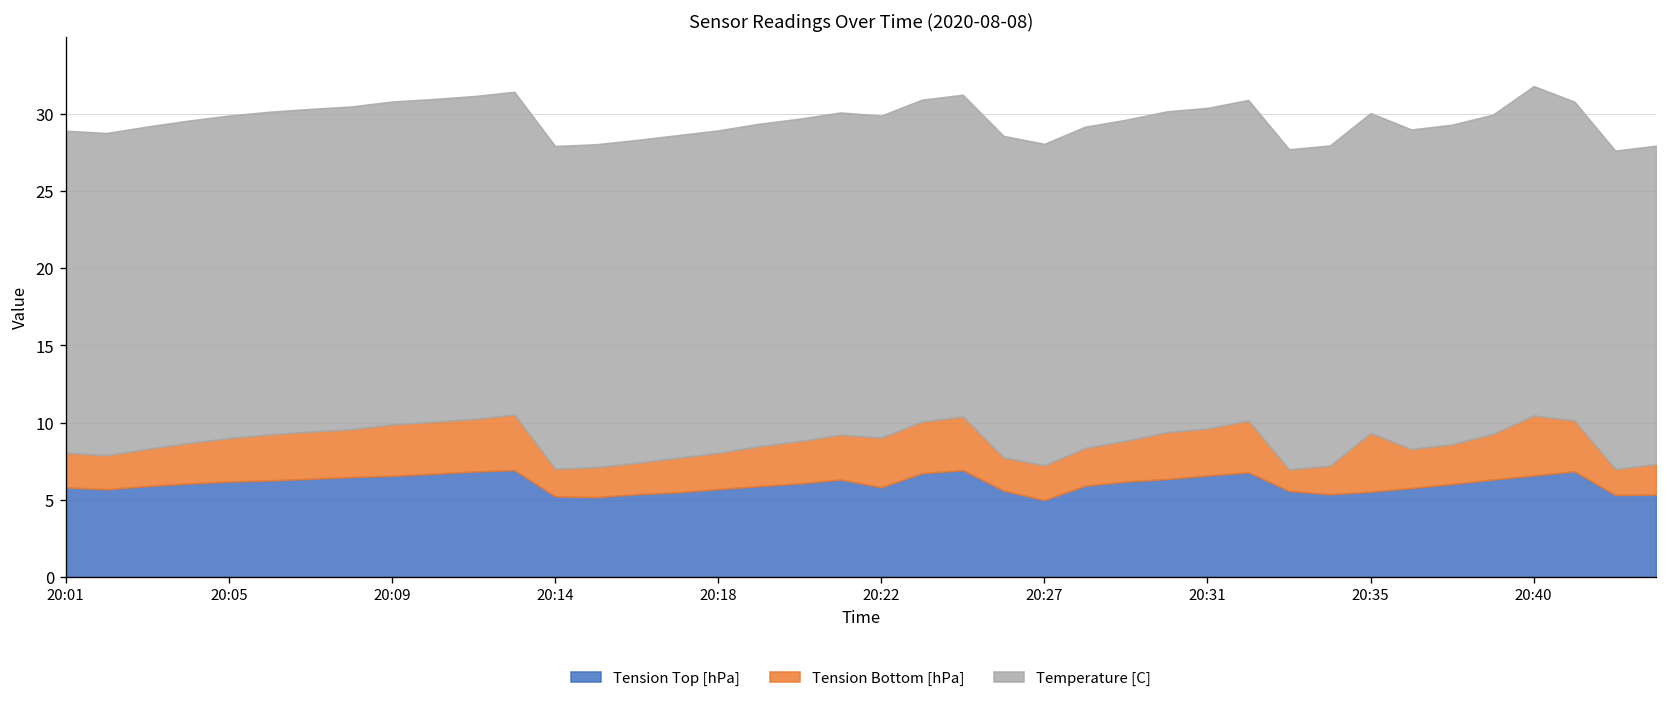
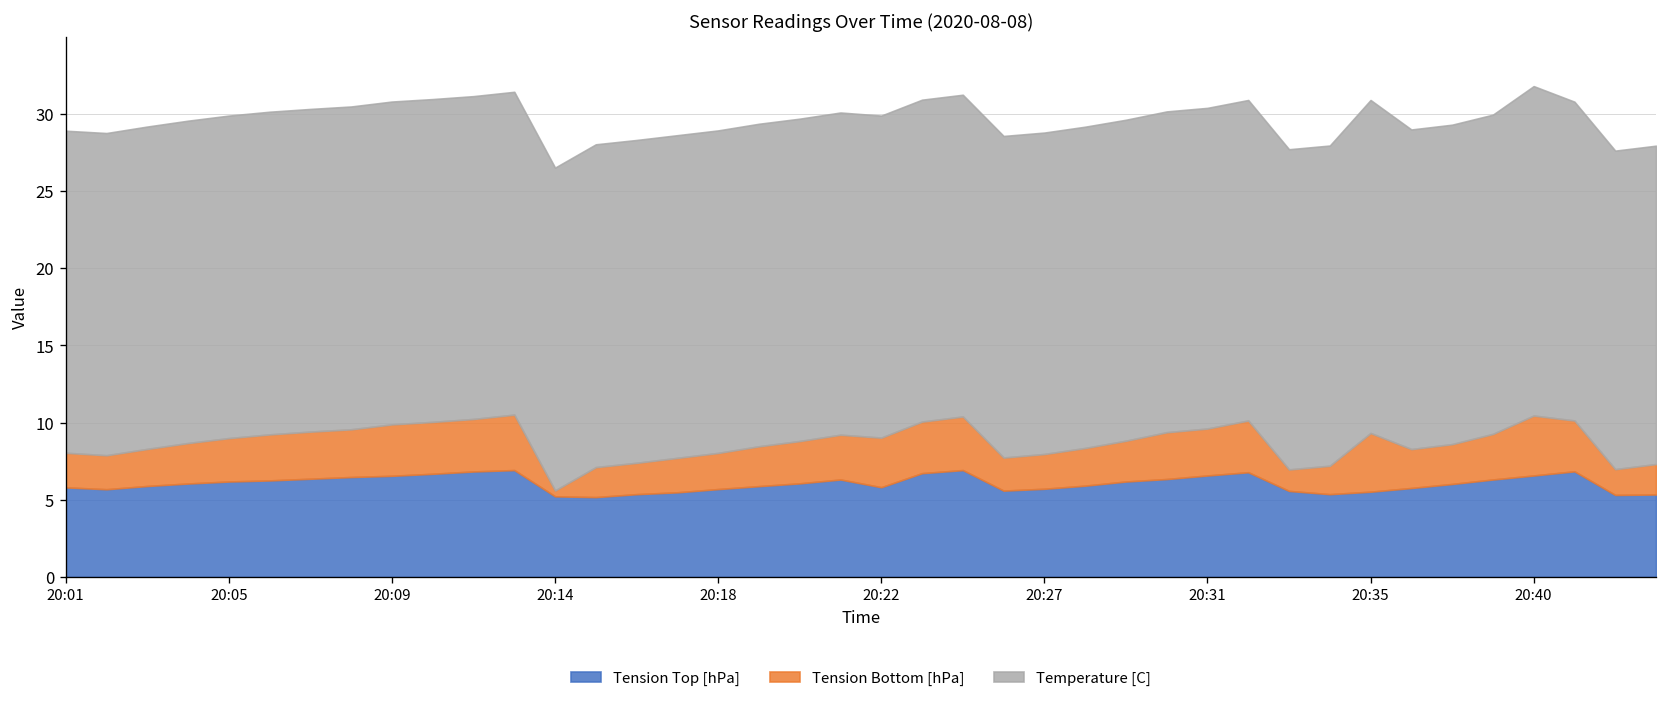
  {
    "Tension Top [hPa]": {
      "20:01": 5.8,
      "20:05": 6.2,
      "20:09": 6.6,
      "20:14": 5.2,
      "20:18": 5.7,
      "20:22": 5.8,
-     "20:27": 5.0,
+     "20:27": 5.7,
      "20:31": 6.6,
      "20:35": 5.5,
      "20:40": 6.6
    },
    "Tension Bottom [hPa]": {
      "20:01": 2.2,
      "20:05": 2.8,
      "20:09": 3.3,
-     "20:14": 1.8,
+     "20:14": 0.4,
      "20:18": 2.3,
      "20:22": 3.2,
      "20:27": 2.3,
      "20:31": 3.0,
      "20:35": 3.8,
      "20:40": 3.9
    },
    "Temperature [C]": {
      "20:01": 20.9,
      "20:05": 20.9,
      "20:09": 20.9,
      "20:14": 20.9,
      "20:18": 20.9,
      "20:22": 20.9,
      "20:27": 20.8,
      "20:31": 20.8,
-     "20:35": 20.7,
+     "20:35": 21.6,
      "20:40": 21.3
    }
  }
